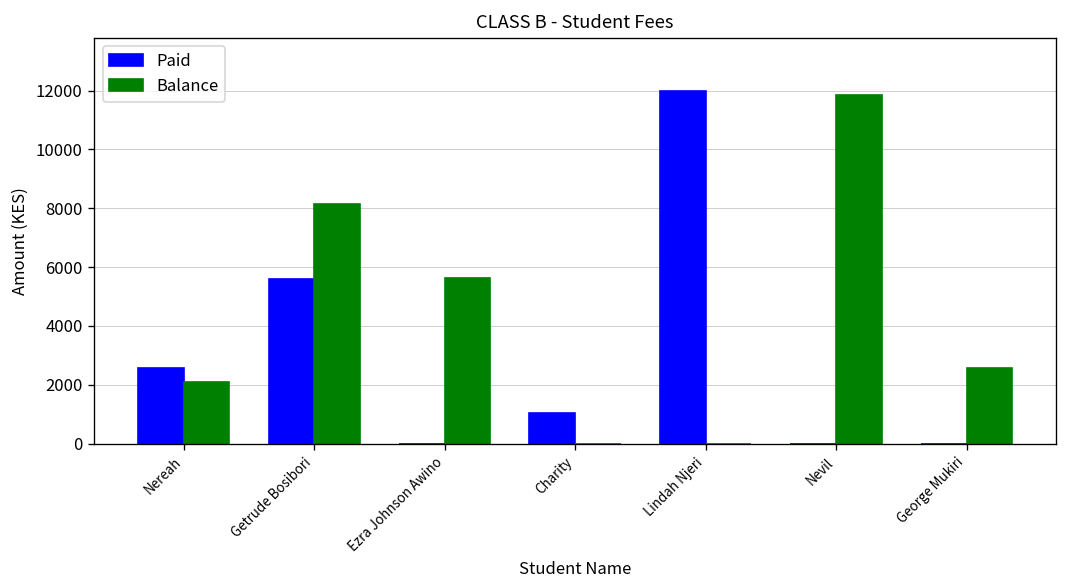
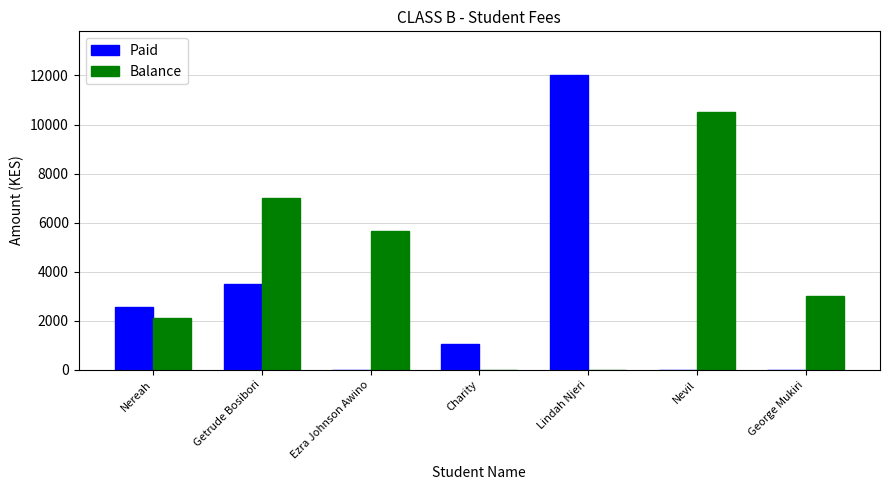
  {
    "Paid": {
      "Nereah": 2600,
-     "Getrude Bosibori": 5600,
+     "Getrude Bosibori": 3500,
      "Ezra Johnson Awino": 0,
      "Charity": 1000,
      "Lindah Njeri": 12000,
      "Nevil": 0,
      "George Mukiri": 0
    },
    "Balance": {
      "Nereah": 2100,
-     "Getrude Bosibori": 8100,
+     "Getrude Bosibori": 7000,
      "Ezra Johnson Awino": 5600,
      "Charity": 0,
      "Lindah Njeri": 0,
-     "Nevil": 11900,
-     "George Mukiri": 2600
+     "Nevil": 10500,
+     "George Mukiri": 3000
    }
  }
